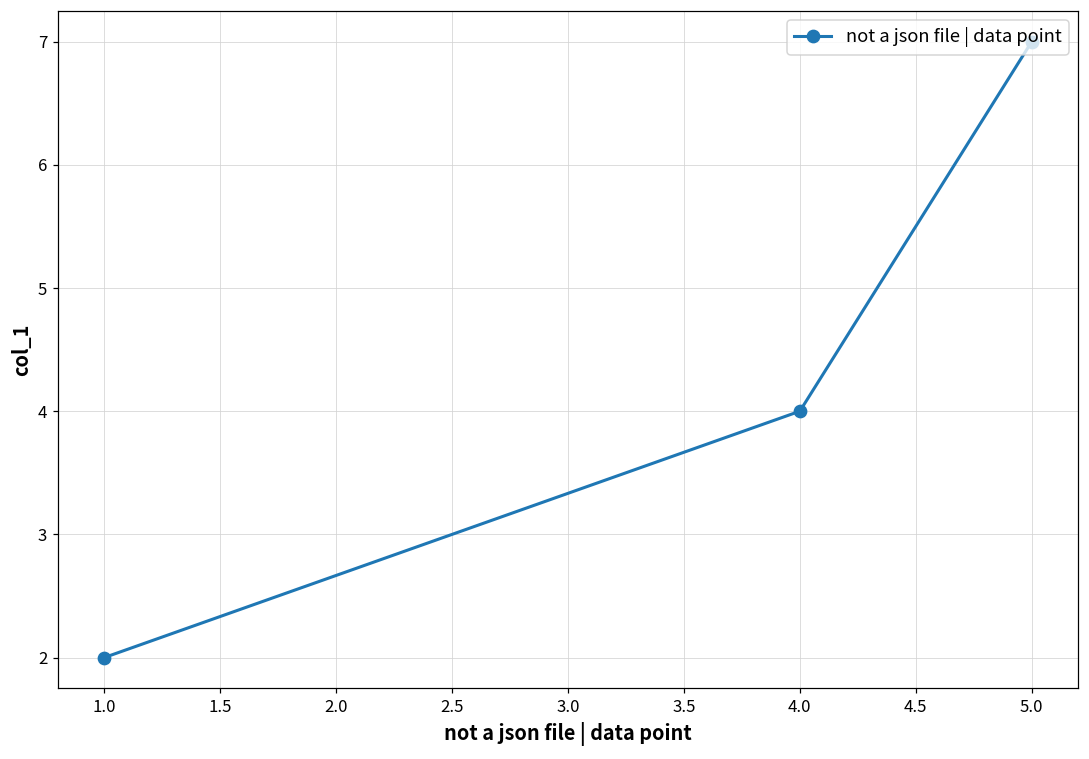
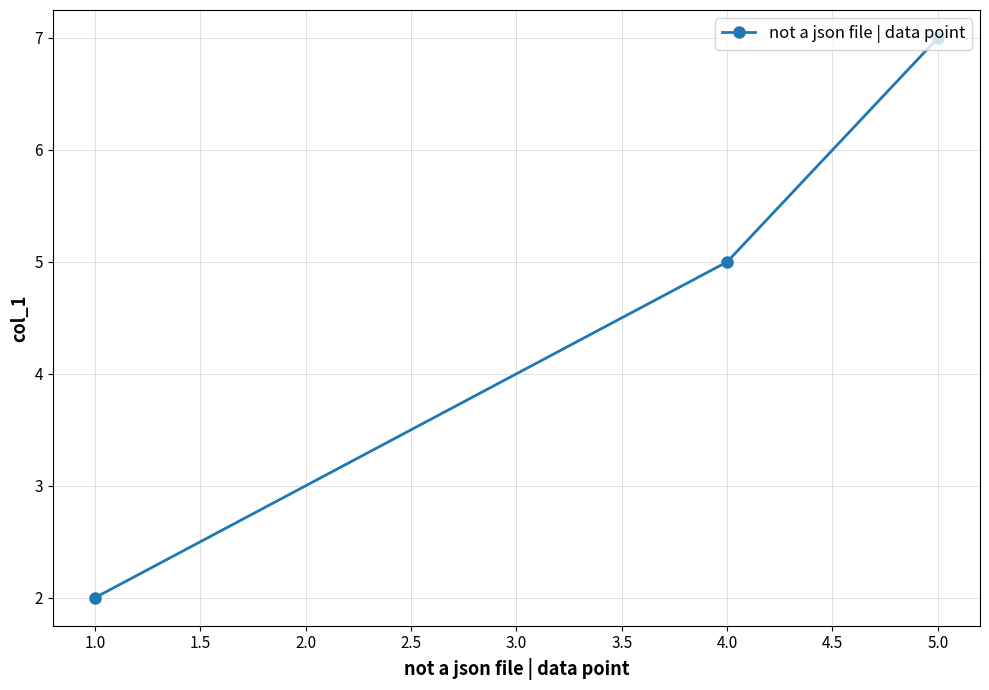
  {
    "1.0": 2,
-   "4.0": 4
+   "4.0": 5
  }
